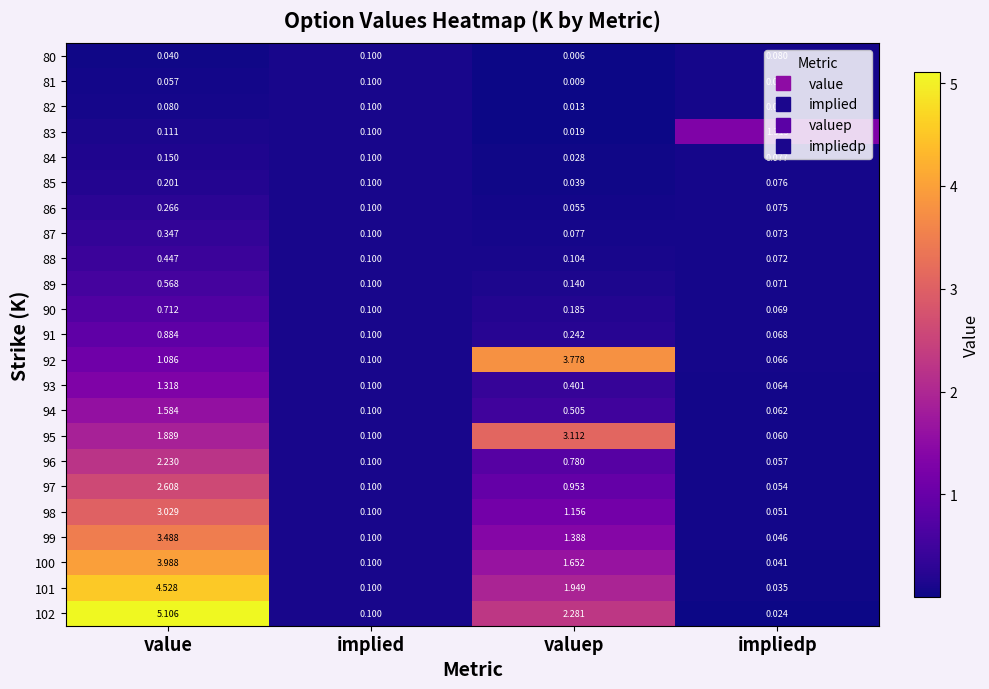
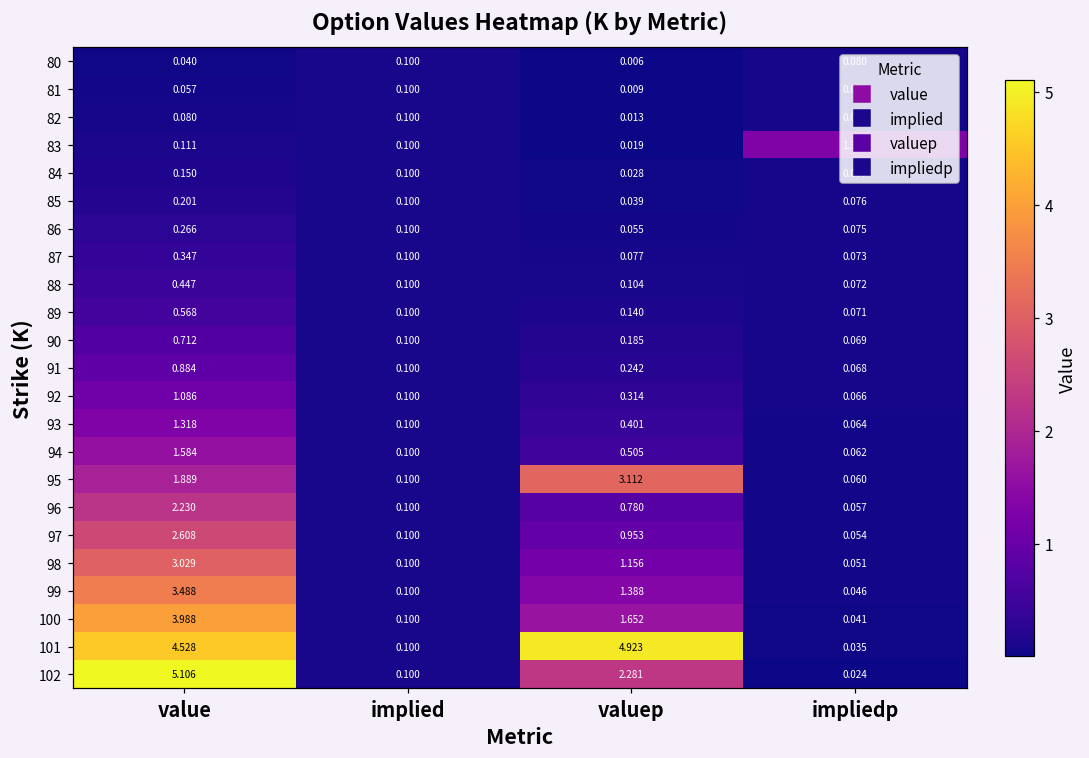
  {
    "80": {
      "value": 0.040,
      "implied": 0.100,
      "valuep": 0.006
    },
    "81": {
      "value": 0.057,
      "implied": 0.100,
      "valuep": 0.009
    },
    "82": {
      "value": 0.080,
      "implied": 0.100,
      "valuep": 0.013
    },
    "83": {
      "value": 0.111,
      "implied": 0.100,
      "valuep": 0.019
    },
    "84": {
      "value": 0.150,
      "implied": 0.100,
      "valuep": 0.028
    },
    "85": {
      "value": 0.201,
      "implied": 0.100,
      "valuep": 0.039,
      "impliedp": 0.076
    },
    "86": {
      "value": 0.266,
      "implied": 0.100,
      "valuep": 0.055,
      "impliedp": 0.075
    },
    "87": {
      "value": 0.347,
      "implied": 0.100,
      "valuep": 0.077,
      "impliedp": 0.073
    },
    "88": {
      "value": 0.447,
      "implied": 0.100,
      "valuep": 0.104,
      "impliedp": 0.072
    },
    "89": {
      "value": 0.568,
      "implied": 0.100,
      "valuep": 0.140,
      "impliedp": 0.071
    },
    "90": {
      "value": 0.712,
      "implied": 0.100,
      "valuep": 0.185,
      "impliedp": 0.069
    },
    "91": {
      "value": 0.884,
      "implied": 0.100,
      "valuep": 0.242,
      "impliedp": 0.068
    },
    "92": {
      "value": 1.086,
      "implied": 0.100,
-     "valuep": 3.778,
+     "valuep": 0.314,
      "impliedp": 0.066
    },
    "93": {
      "value": 1.318,
      "implied": 0.100,
      "valuep": 0.401,
      "impliedp": 0.064
    },
    "94": {
      "value": 1.584,
      "implied": 0.100,
      "valuep": 0.505,
      "impliedp": 0.062
    },
    "95": {
      "value": 1.889,
      "implied": 0.100,
      "valuep": 3.112,
      "impliedp": 0.060
    },
    "96": {
      "value": 2.230,
      "implied": 0.100,
      "valuep": 0.780,
      "impliedp": 0.057
    },
    "97": {
      "value": 2.608,
      "implied": 0.100,
      "valuep": 0.953,
      "impliedp": 0.054
    },
    "98": {
      "value": 3.029,
      "implied": 0.100,
      "valuep": 1.156,
      "impliedp": 0.051
    },
    "99": {
      "value": 3.488,
      "implied": 0.100,
      "valuep": 1.388,
      "impliedp": 0.046
    },
    "100": {
      "value": 3.988,
      "implied": 0.100,
      "valuep": 1.652,
      "impliedp": 0.041
    },
    "101": {
      "value": 4.528,
      "implied": 0.100,
-     "valuep": 1.949,
+     "valuep": 4.923,
      "impliedp": 0.035
    },
    "102": {
      "value": 5.106,
      "implied": 0.100,
      "valuep": 2.281,
      "impliedp": 0.024
    }
  }
